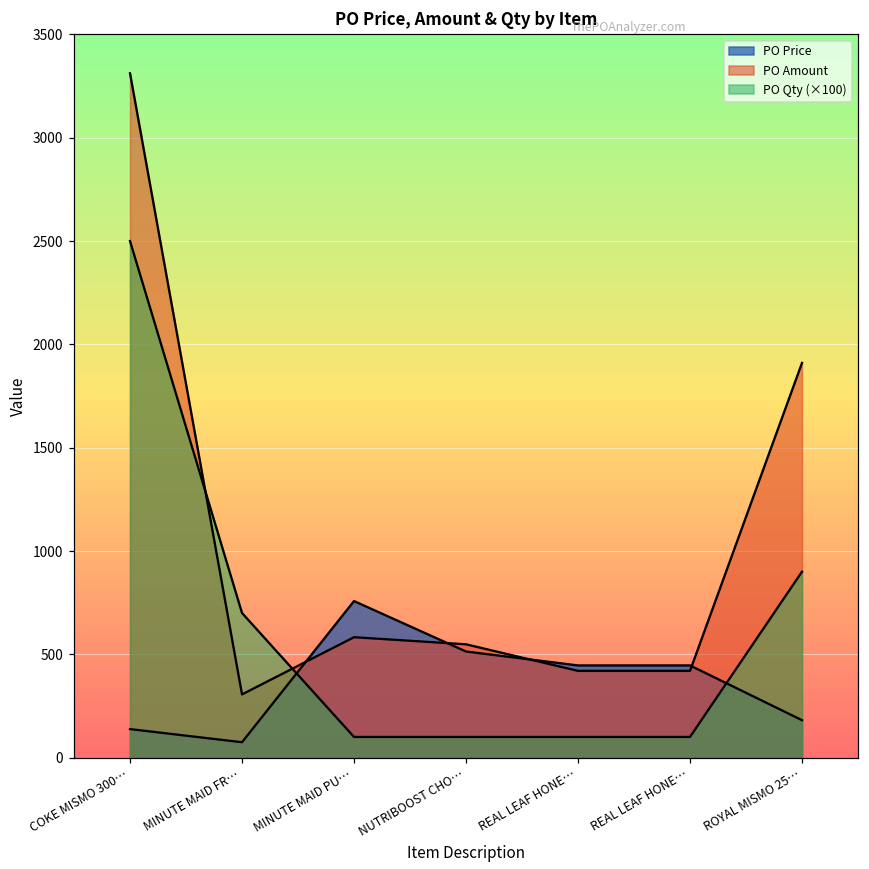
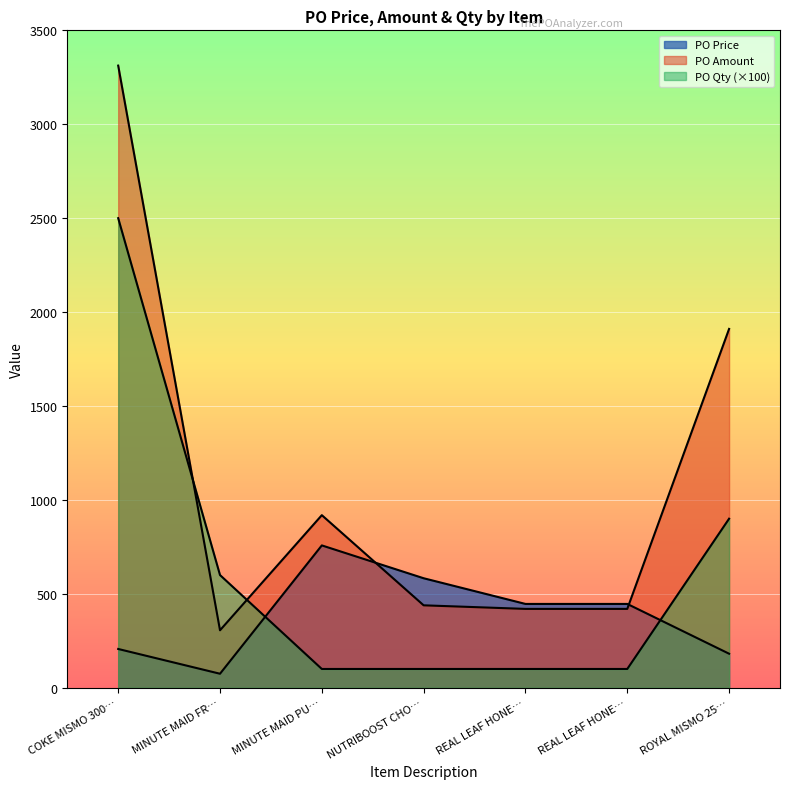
  {
    "PO Price": {
-     "COKE MISMO 300…": 140,
+     "COKE MISMO 300…": 210,
      "MINUTE MAID FR…": 70,
      "MINUTE MAID PU…": 760,
-     "NUTRIBOOST CHO…": 510,
+     "NUTRIBOOST CHO…": 580,
      "ROYAL MISMO 25…": 180
    },
    "PO Amount": {
      "COKE MISMO 300…": 3310,
      "MINUTE MAID FR…": 310,
-     "MINUTE MAID PU…": 580,
-     "NUTRIBOOST CHO…": 550,
+     "MINUTE MAID PU…": 920,
+     "NUTRIBOOST CHO…": 440,
      "ROYAL MISMO 25…": 1910
    },
    "PO Qty (×100)": {
      "COKE MISMO 300…": 2500,
-     "MINUTE MAID FR…": 700,
+     "MINUTE MAID FR…": 600,
      "MINUTE MAID PU…": 100,
      "NUTRIBOOST CHO…": 100,
      "ROYAL MISMO 25…": 900
    }
  }
